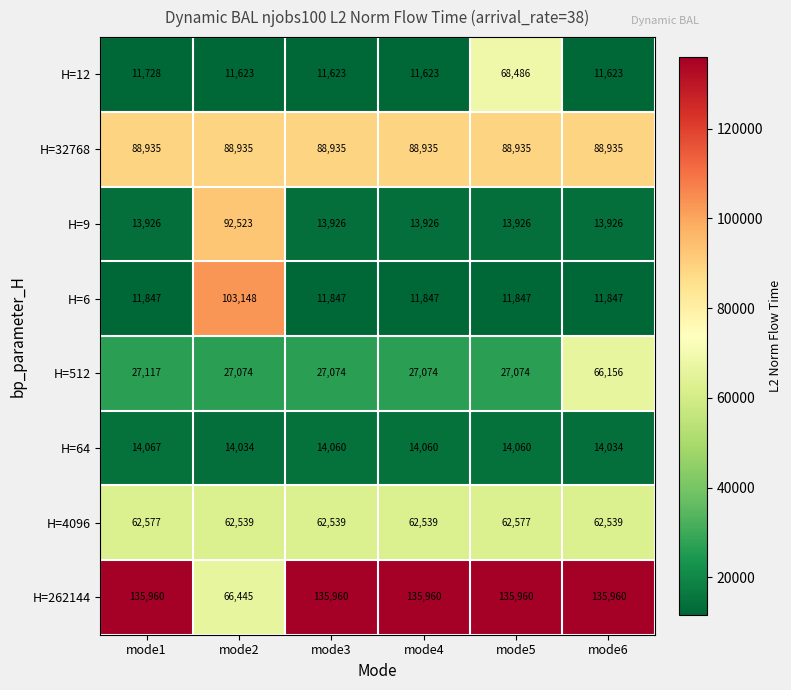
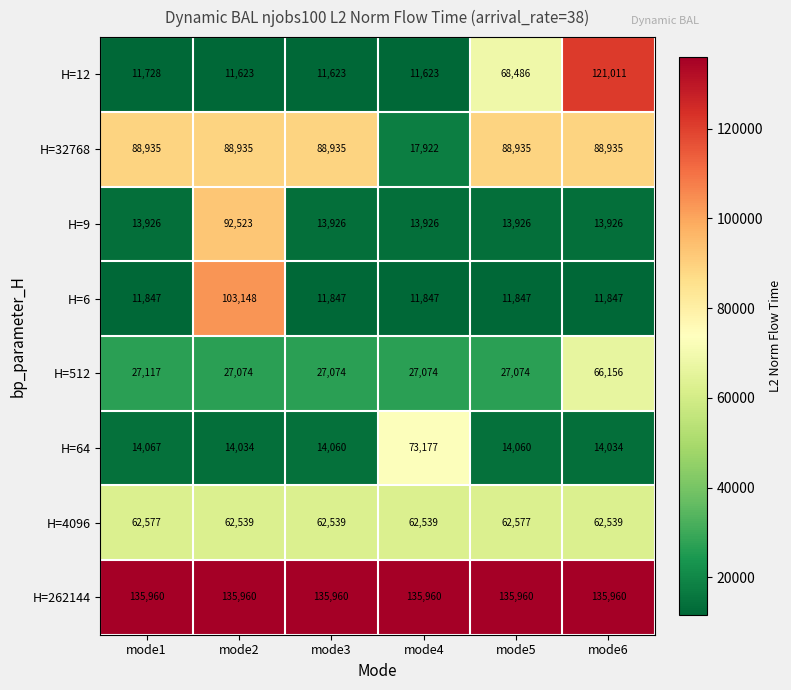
  {
    "H=12": {
      "mode1": "11,728",
      "mode2": "11,623",
      "mode3": "11,623",
      "mode4": "11,623",
      "mode5": "68,486",
-     "mode6": "11,623"
+     "mode6": "121,011"
    },
    "H=32768": {
      "mode1": "88,935",
      "mode2": "88,935",
      "mode3": "88,935",
-     "mode4": "88,935",
+     "mode4": "17,922",
      "mode5": "88,935",
      "mode6": "88,935"
    },
    "H=9": {
      "mode1": "13,926",
      "mode2": "92,523",
      "mode3": "13,926",
      "mode4": "13,926",
      "mode5": "13,926",
      "mode6": "13,926"
    },
    "H=6": {
      "mode1": "11,847",
      "mode2": "103,148",
      "mode3": "11,847",
      "mode4": "11,847",
      "mode5": "11,847",
      "mode6": "11,847"
    },
    "H=512": {
      "mode1": "27,117",
      "mode2": "27,074",
      "mode3": "27,074",
      "mode4": "27,074",
      "mode5": "27,074",
      "mode6": "66,156"
    },
    "H=64": {
      "mode1": "14,067",
      "mode2": "14,034",
      "mode3": "14,060",
-     "mode4": "14,060",
+     "mode4": "73,177",
      "mode5": "14,060",
      "mode6": "14,034"
    },
    "H=4096": {
      "mode1": "62,577",
      "mode2": "62,539",
      "mode3": "62,539",
      "mode4": "62,539",
      "mode5": "62,577",
      "mode6": "62,539"
    },
    "H=262144": {
      "mode1": "135,960",
-     "mode2": "66,445",
+     "mode2": "135,960",
      "mode3": "135,960",
      "mode4": "135,960",
      "mode5": "135,960",
      "mode6": "135,960"
    }
  }
